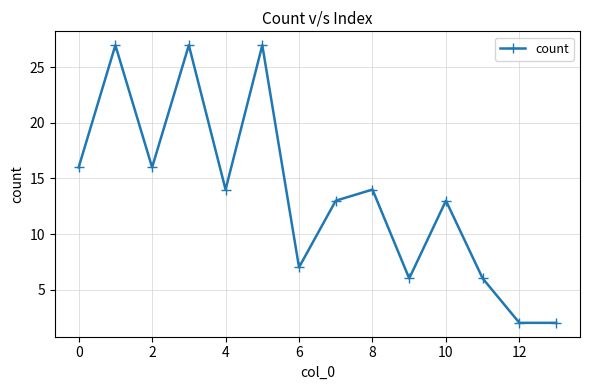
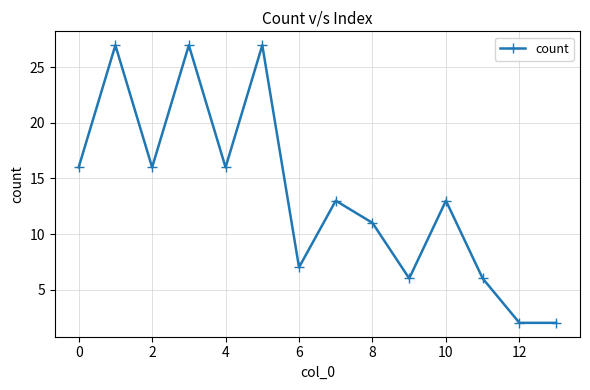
  {
    "0": 16,
    "2": 16,
-   "4": 14,
+   "4": 16,
    "6": 7,
-   "8": 14,
+   "8": 11,
    "10": 13,
    "12": 2
  }
